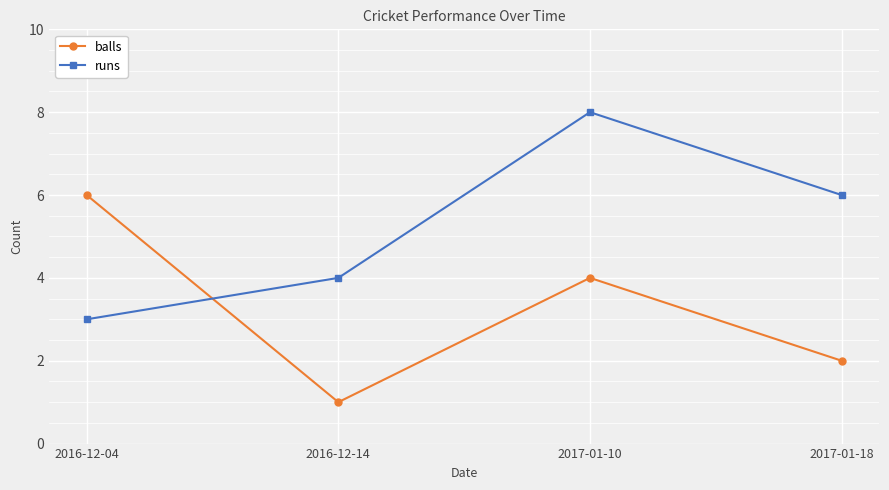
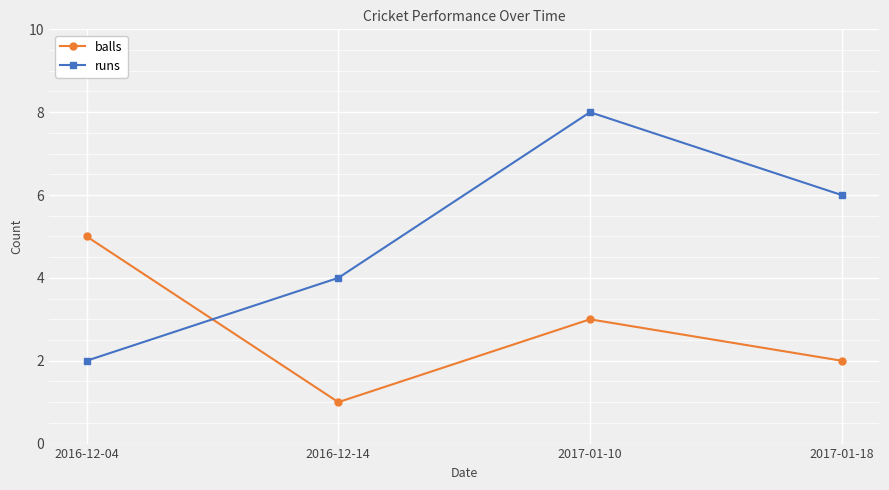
  {
    "balls": {
-     "2016-12-04": 6,
+     "2016-12-04": 5,
      "2016-12-14": 1,
-     "2017-01-10": 4,
+     "2017-01-10": 3,
      "2017-01-18": 2
    },
    "runs": {
-     "2016-12-04": 3,
+     "2016-12-04": 2,
      "2016-12-14": 4,
      "2017-01-10": 8,
      "2017-01-18": 6
    }
  }
